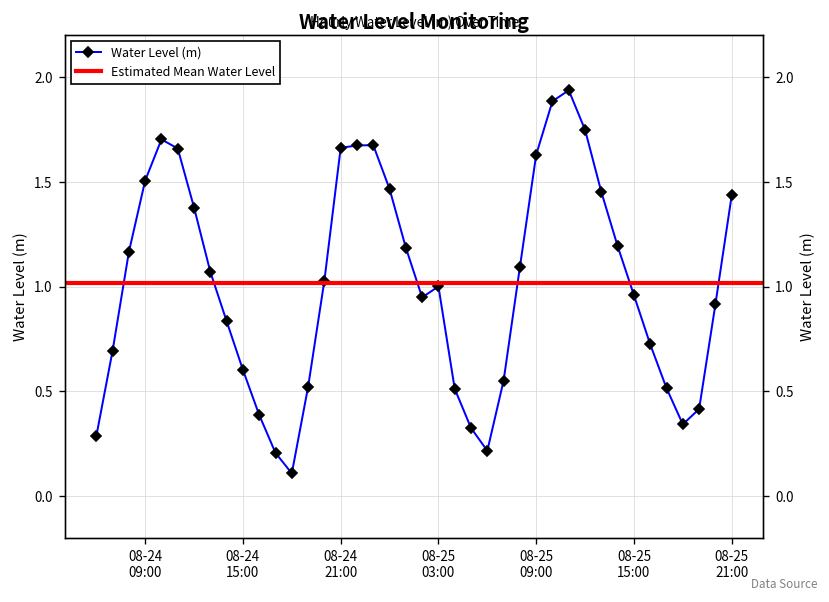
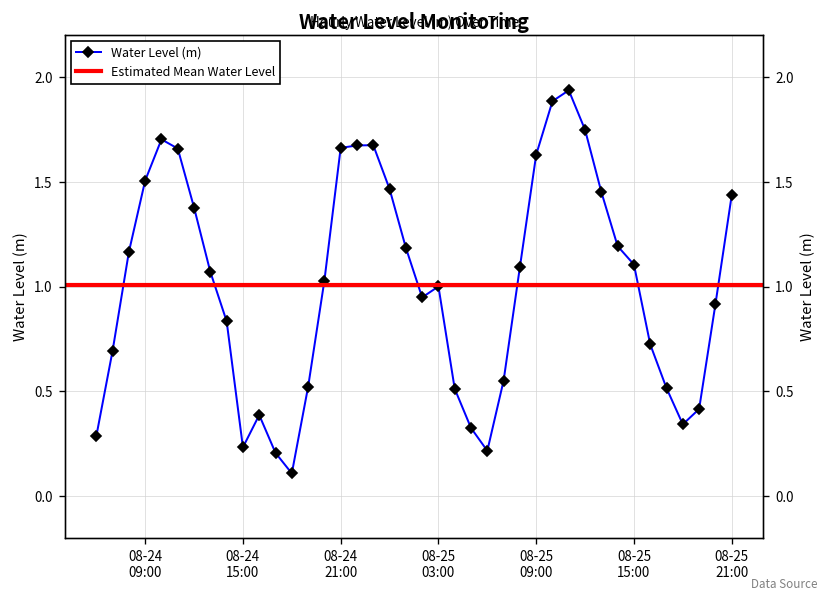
  {
    "08-24 09:00": 1.51,
-   "08-24 15:00": 0.60,
+   "08-24 15:00": 0.23,
    "08-24 21:00": 1.66,
    "08-25 03:00": 1.00,
    "08-25 09:00": 1.63,
-   "08-25 15:00": 0.96,
+   "08-25 15:00": 1.10,
    "08-25 21:00": 1.43
  }
